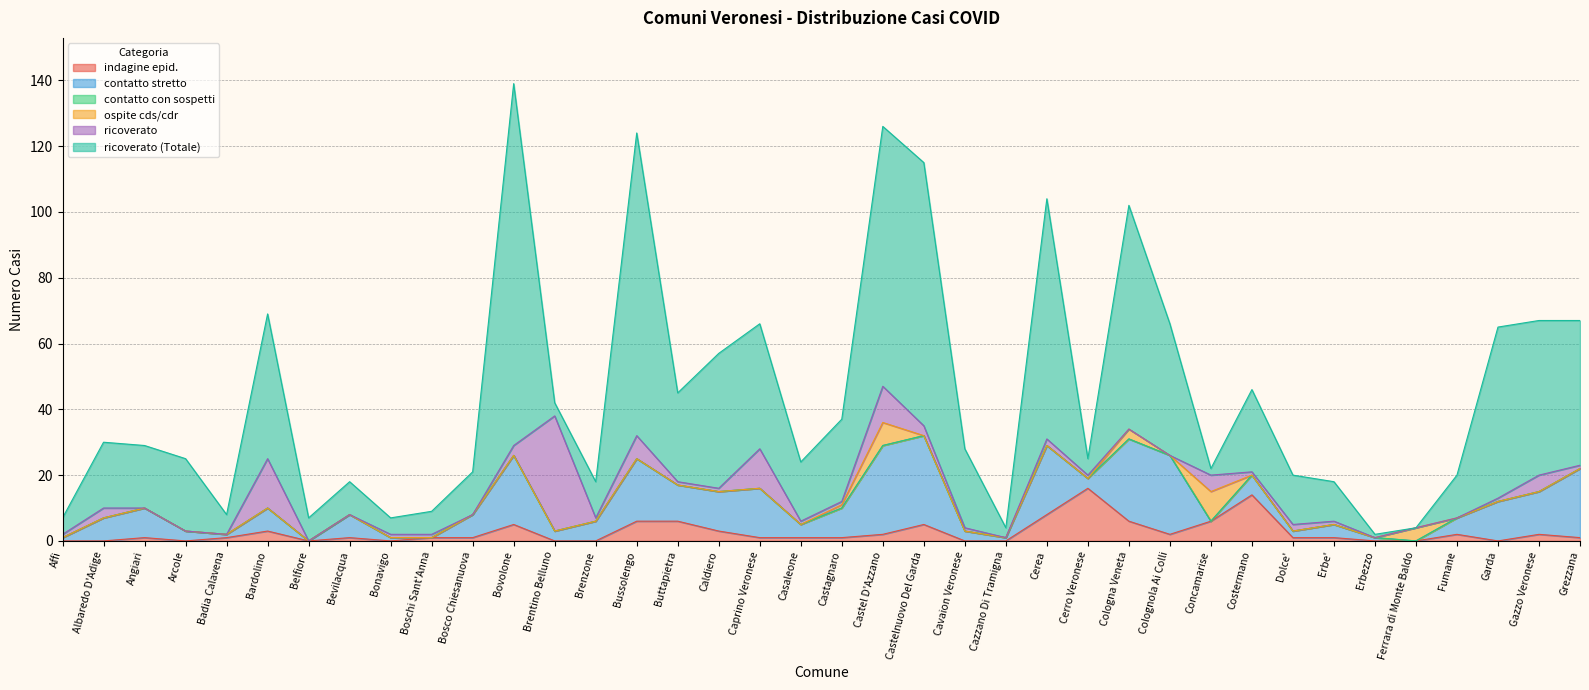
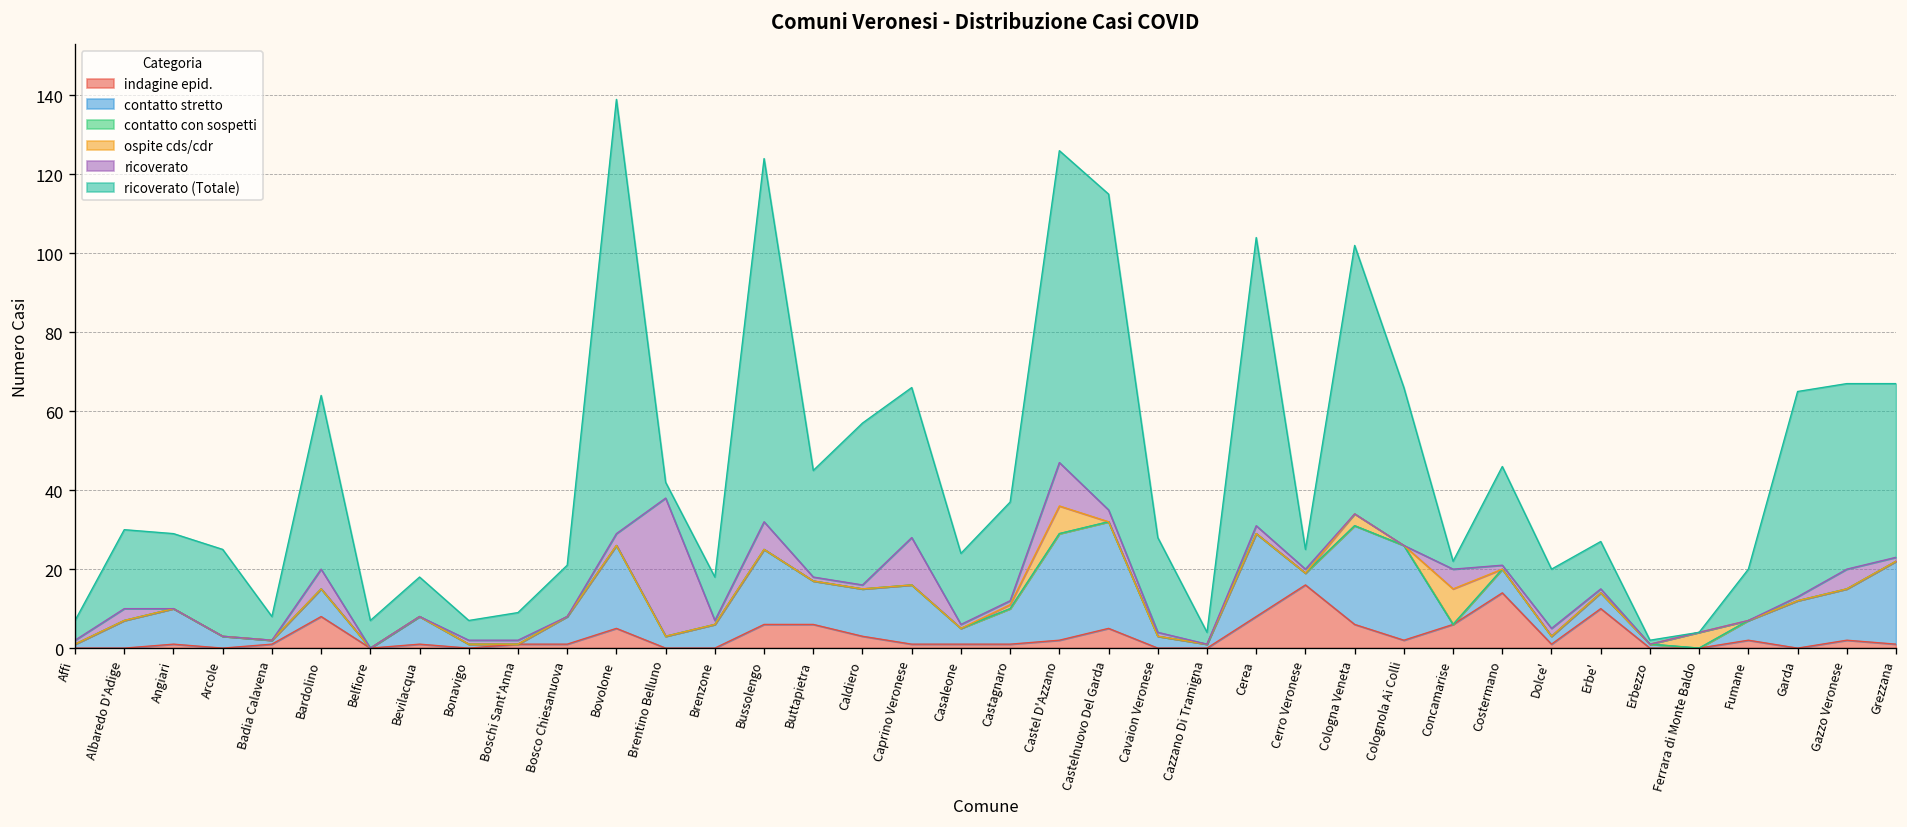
  {
    "indagine epid.": {
      "Affi": 0,
      "Albaredo D'Adige": 0,
      "Angiari": 1,
      "Arcole": 0,
      "Badia Calavena": 1,
-     "Bardolino": 3,
+     "Bardolino": 8,
      "Bevilacqua": 1,
      "Bonavigo": 0,
      "Bosco Chiesanuova": 1,
      "Bovolone": 5,
      "Brentino Belluno": 0,
      "Brenzone": 0,
      "Bussolengo": 6,
      "Buttapietra": 6,
      "Caldiero": 3,
      "Caprino Veronese": 1,
      "Casaleone": 1,
      "Castagnaro": 1,
      "Castel D'Azzano": 2,
      "Castelnuovo Del Garda": 5,
      "Cavaion Veronese": 0,
      "Cazzano Di Tramigna": 0,
      "Cerea": 8,
      "Cerro Veronese": 16,
      "Cologna Veneta": 6,
      "Colognola Ai Colli": 2,
      "Costermano": 14,
      "Dolce'": 1,
-     "Erbe'": 1,
+     "Erbe'": 10,
      "Erbezzo": 0,
      "Fumane": 2,
      "Garda": 0,
      "Gazzo Veronese": 2,
      "Grezzana": 1
    },
    "ospite cds/cdr": {
      "Castagnaro": 1,
      "Castel D'Azzano": 7,
      "Concamarise": 9
    },
    "ricoverato": {
      "Affi": 1,
      "Albaredo D'Adige": 3,
-     "Bardolino": 15,
+     "Bardolino": 5,
      "Bonavigo": 1,
      "Boschi Sant'Anna": 1,
      "Bovolone": 3,
      "Brentino Belluno": 35,
      "Brenzone": 1,
      "Bussolengo": 7,
      "Buttapietra": 1,
      "Caldiero": 1,
      "Caprino Veronese": 12,
      "Casaleone": 1,
      "Castagnaro": 1,
      "Castel D'Azzano": 11,
      "Castelnuovo Del Garda": 3,
      "Cavaion Veronese": 1,
      "Cerea": 2,
      "Cerro Veronese": 1,
      "Concamarise": 5,
      "Costermano": 1,
      "Dolce'": 2,
      "Erbe'": 1,
      "Garda": 1,
      "Gazzo Veronese": 5,
      "Grezzana": 1
    }
  }
